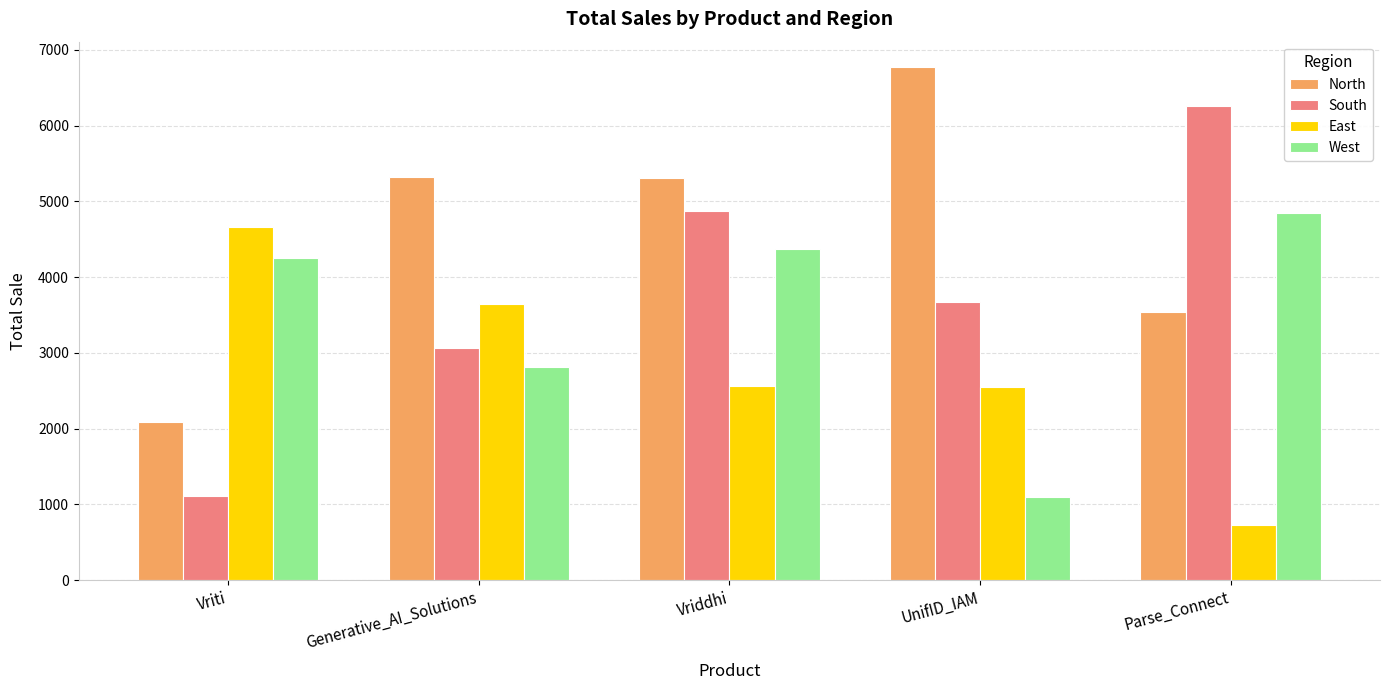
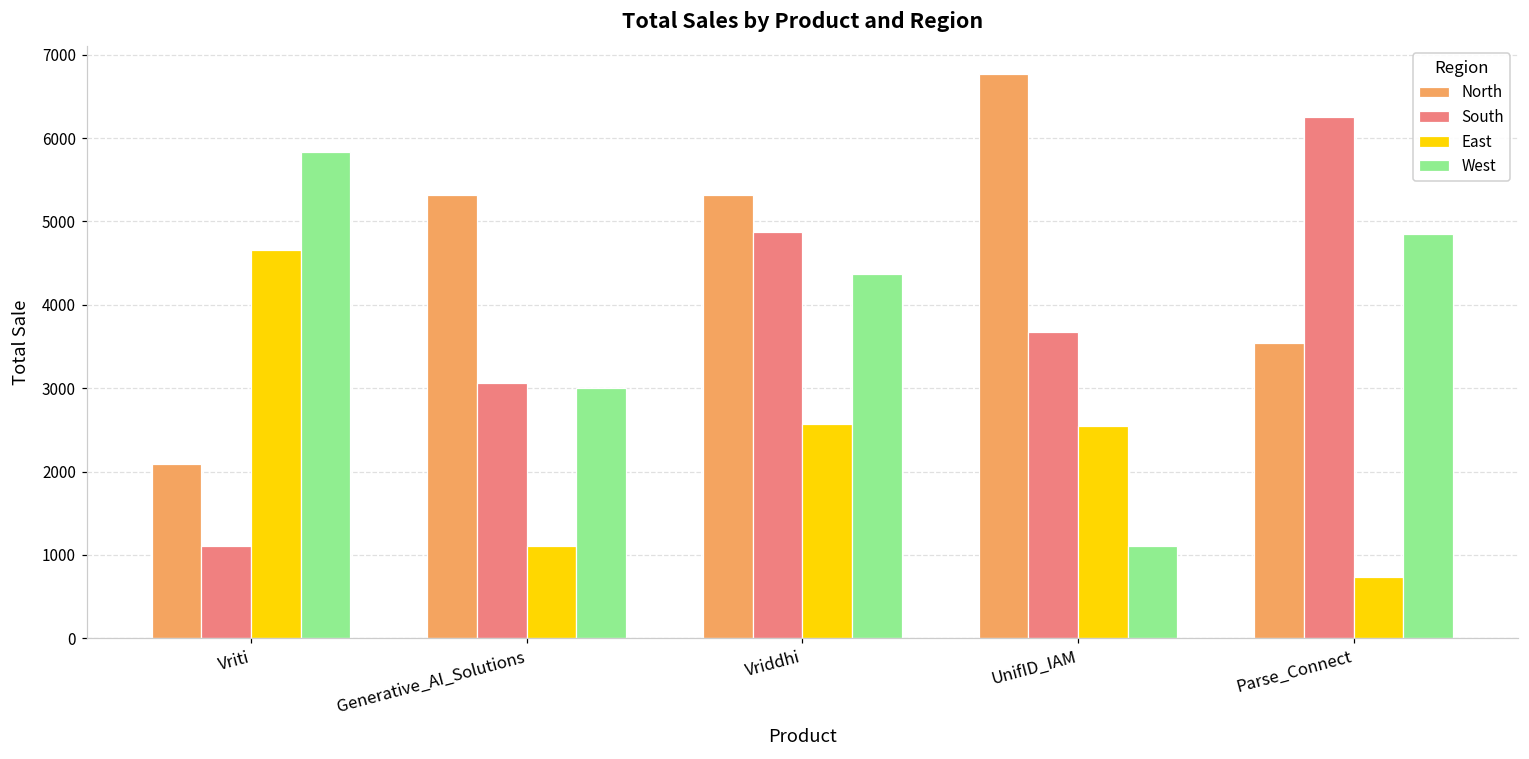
  {
    "East": {
      "Vriti": 4700,
-     "Generative_AI_Solutions": 3600,
+     "Generative_AI_Solutions": 1100,
      "Vriddhi": 2600,
      "UnifID_IAM": 2600,
      "Parse_Connect": 700
    },
    "West": {
-     "Vriti": 4300,
-     "Generative_AI_Solutions": 2800,
+     "Vriti": 5800,
+     "Generative_AI_Solutions": 3000,
      "Vriddhi": 4400,
      "UnifID_IAM": 1100,
      "Parse_Connect": 4800
    }
  }
